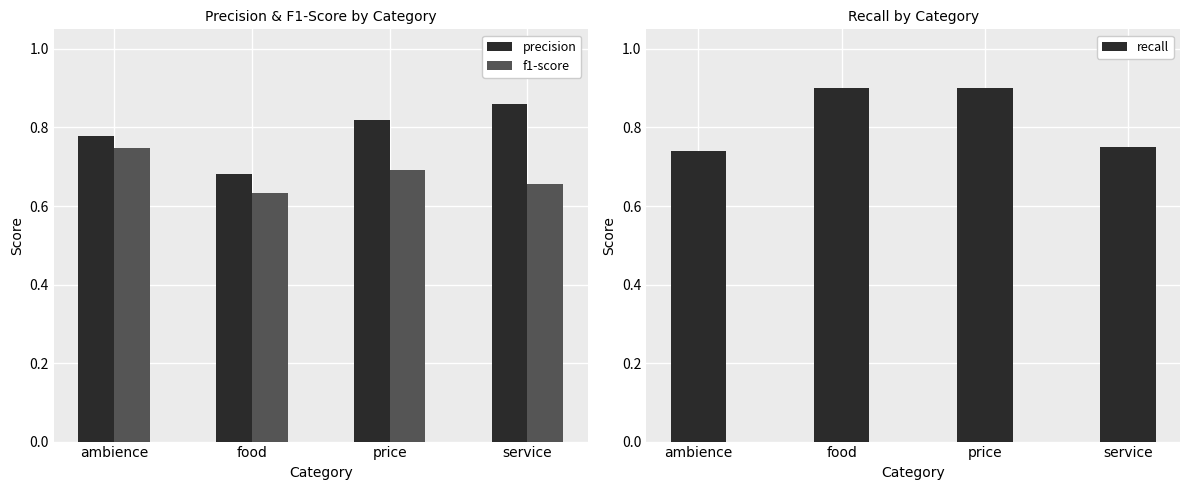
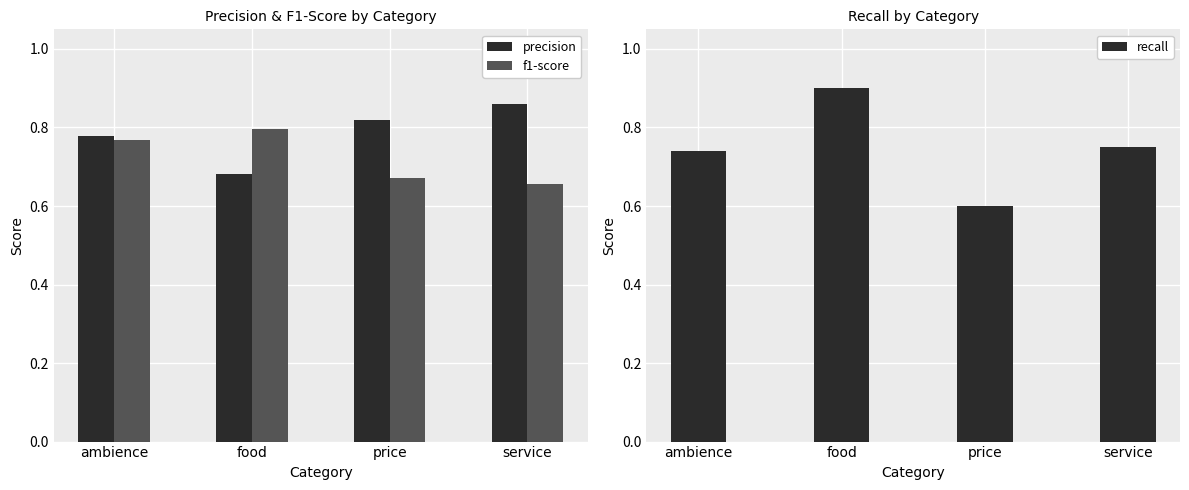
  {
    "Precision & F1-Score by Category": {
      "precision": {
        "ambience": 0.78,
        "food": 0.68,
        "price": 0.82,
        "service": 0.86
      },
      "f1-score": {
-       "ambience": 0.75,
-       "food": 0.63,
-       "price": 0.69,
+       "ambience": 0.77,
+       "food": 0.80,
+       "price": 0.67,
        "service": 0.66
      }
    },
    "Recall by Category": {
      "ambience": 0.74,
      "food": 0.9,
-     "price": 0.9,
+     "price": 0.6,
      "service": 0.75
    }
  }
